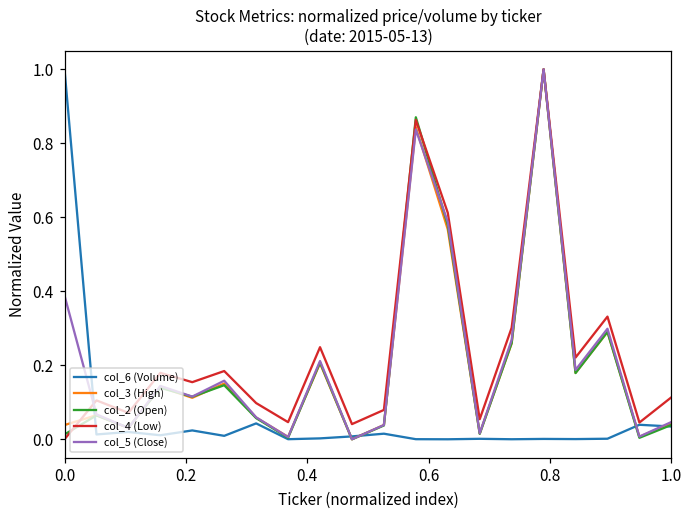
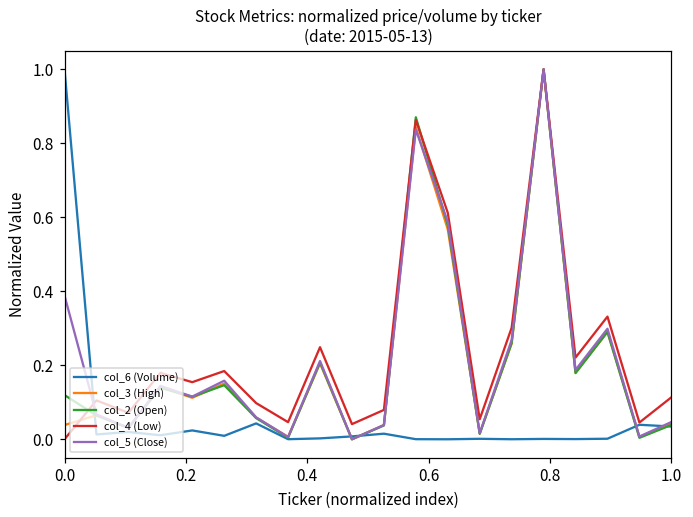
  {
    "col_6 (Volume)": {
      "0.0": 1.00
    },
    "col_3 (High)": {
      "0.0": 0.04
    },
    "col_2 (Open)": {
-     "0.0": 0.01
+     "0.0": 0.12
    },
    "col_4 (Low)": {
      "0.0": 0.00,
      "1.0": 0.11
    },
    "col_5 (Close)": {
      "0.0": 0.39
    }
  }
